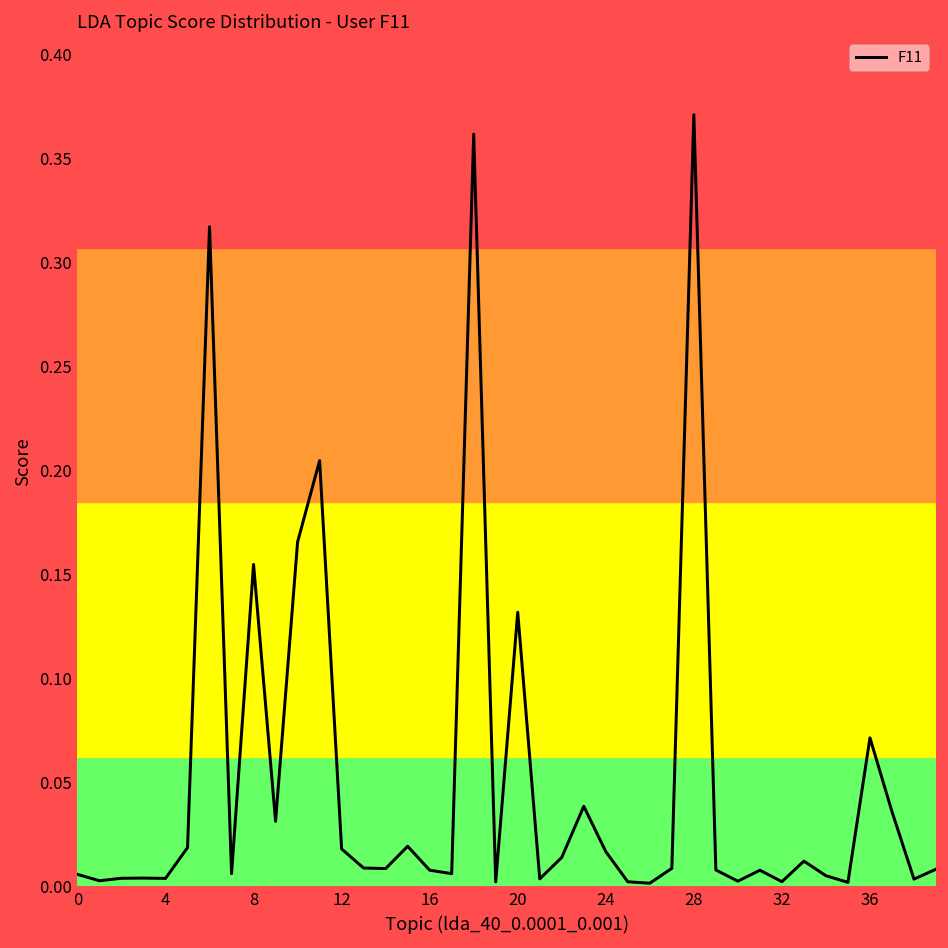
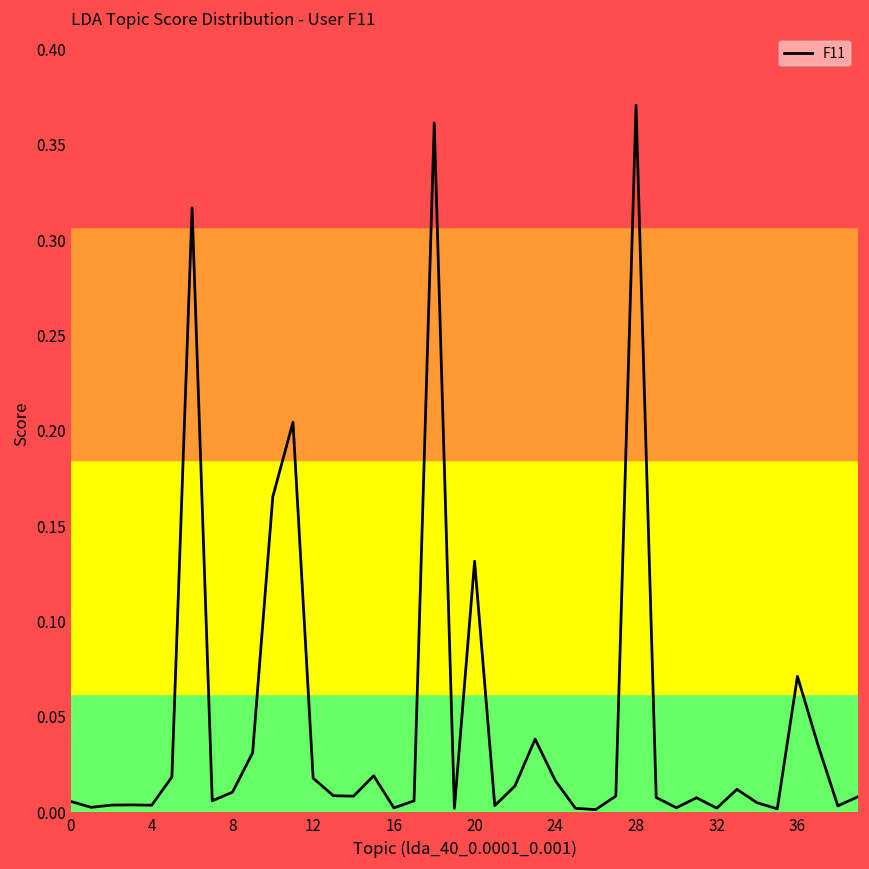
  {
    "0": 0.006,
    "4": 0.004,
-   "8": 0.155,
+   "8": 0.010,
    "12": 0.018,
-   "16": 0.008,
+   "16": 0.002,
    "20": 0.132,
    "24": 0.017,
    "28": 0.371,
    "32": 0.002,
    "36": 0.071
  }
